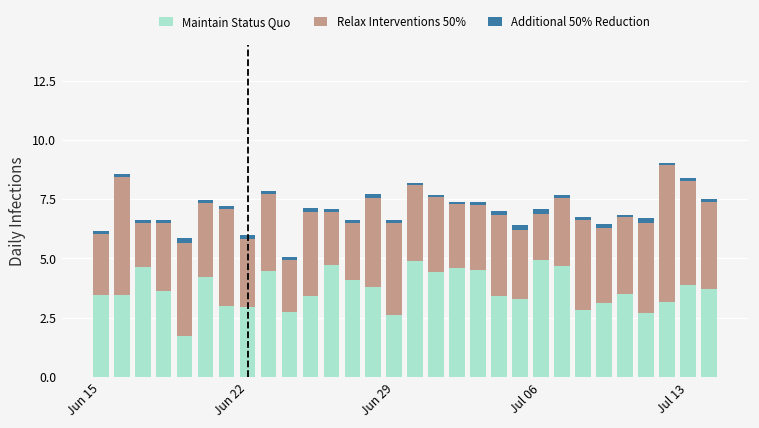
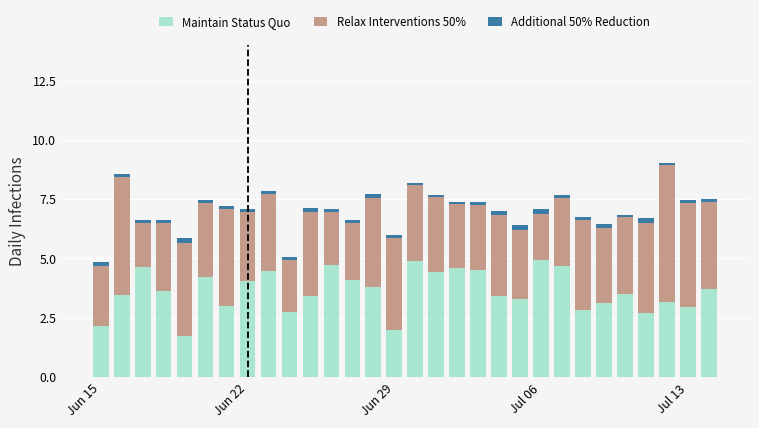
  {
    "Relax Interventions 50%": {
      "Jun 15": 2.5,
      "Jun 22": 2.9,
      "Jun 29": 3.9,
      "Jul 06": 2.0,
      "Jul 13": 4.4
    },
    "Maintain Status Quo": {
-     "Jun 15": 3.5,
-     "Jun 22": 3.0,
-     "Jun 29": 2.6,
+     "Jun 15": 2.2,
+     "Jun 22": 4.1,
+     "Jun 29": 2.0,
      "Jul 06": 4.9,
-     "Jul 13": 3.9
+     "Jul 13": 3.0
    },
    "Additional 50% Reduction": {
      "Jun 15": 0.1,
      "Jun 22": 0.1,
      "Jun 29": 0.1,
      "Jul 06": 0.2,
      "Jul 13": 0.1
    }
  }
